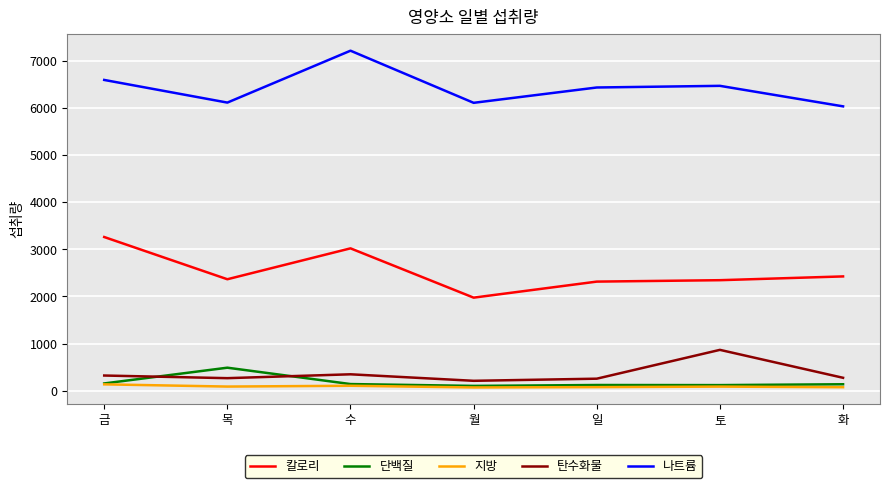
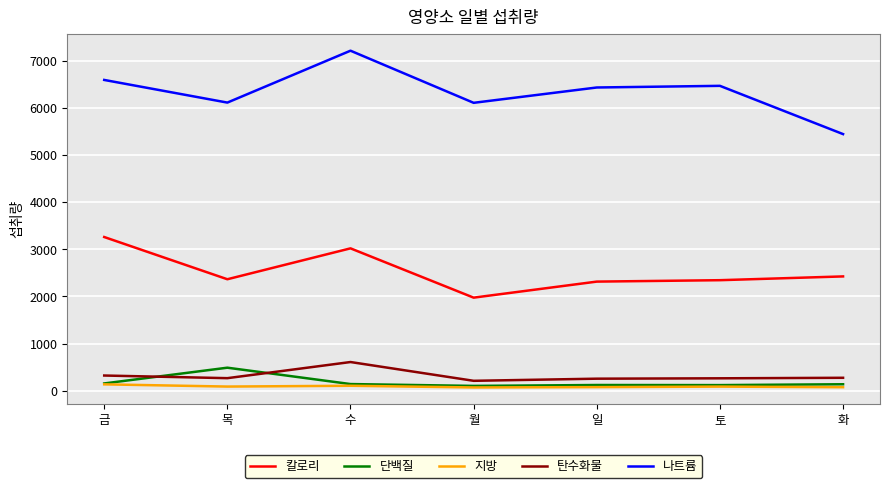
  {
    "칼로리": {
      "금": 3300,
      "목": 2400,
      "수": 3000,
      "월": 2000,
      "일": 2300,
      "토": 2300,
      "화": 2400
    },
    "단백질": {
      "목": 500,
      "화": 100
    },
    "지방": {
      "목": 100,
      "화": 100
    },
    "탄수화물": {
      "금": 300,
      "목": 300,
-     "수": 400,
+     "수": 600,
      "월": 200,
      "일": 300,
-     "토": 900,
+     "토": 300,
      "화": 300
    },
    "나트륨": {
      "금": 6600,
      "목": 6100,
      "수": 7200,
      "월": 6100,
      "일": 6400,
      "토": 6500,
-     "화": 6000
+     "화": 5400
    }
  }
